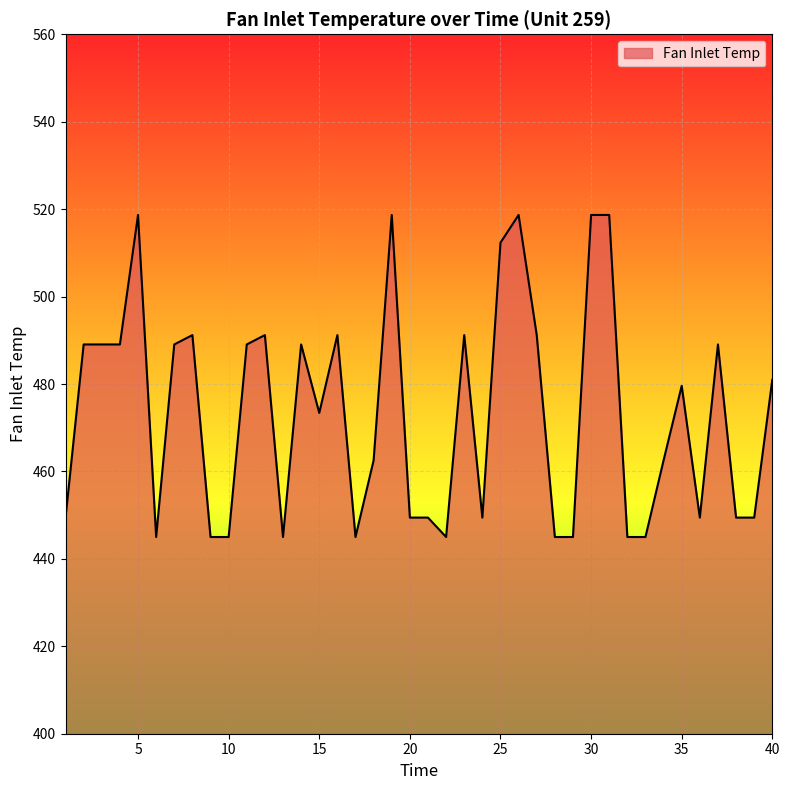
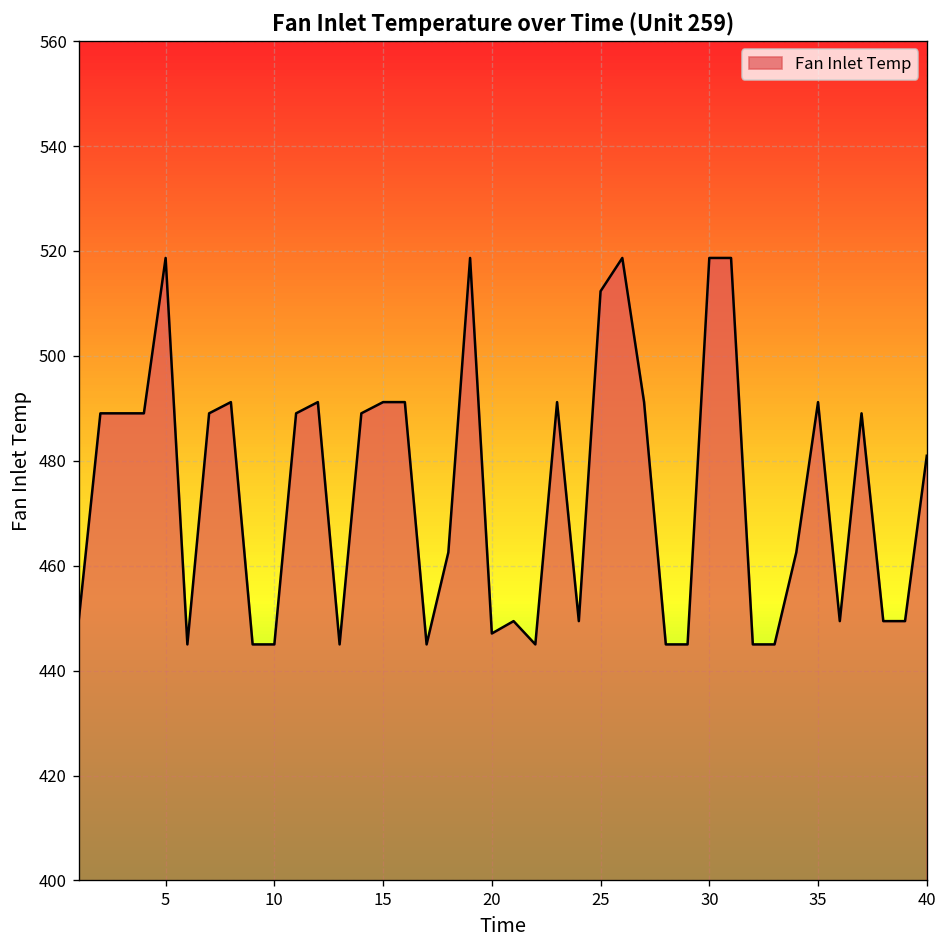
  {
    "5": 519,
    "10": 445,
-   "15": 473,
-   "20": 449,
+   "15": 491,
+   "20": 447,
    "25": 512,
    "30": 519,
-   "35": 480,
+   "35": 491,
    "40": 481
  }
